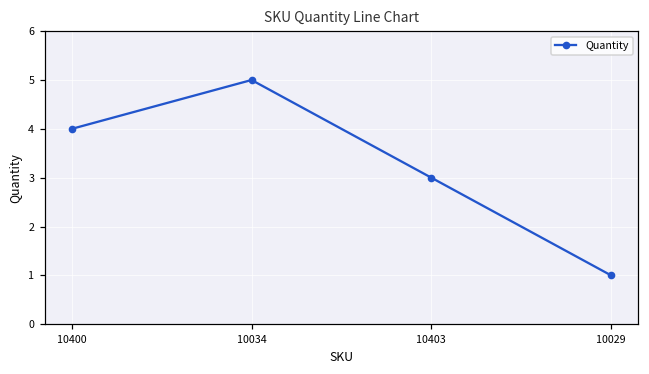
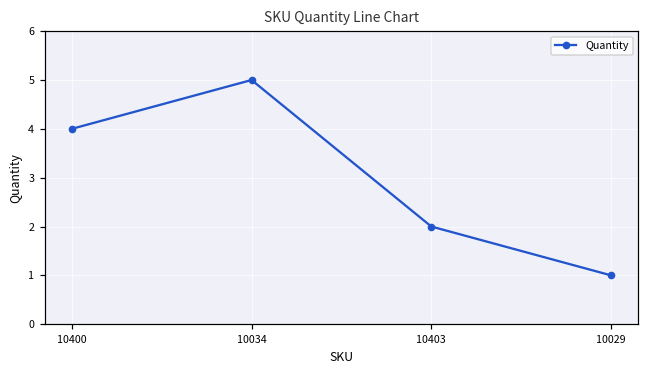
  {
    "10400": 4,
    "10034": 5,
-   "10403": 3,
+   "10403": 2,
    "10029": 1
  }
